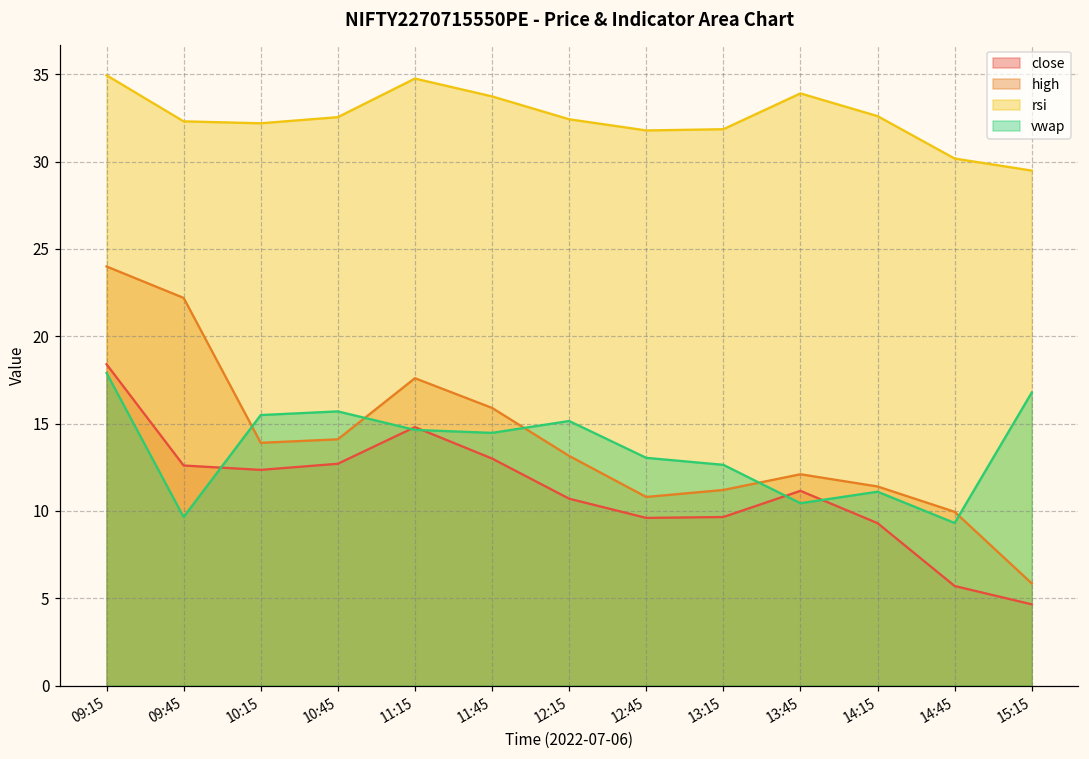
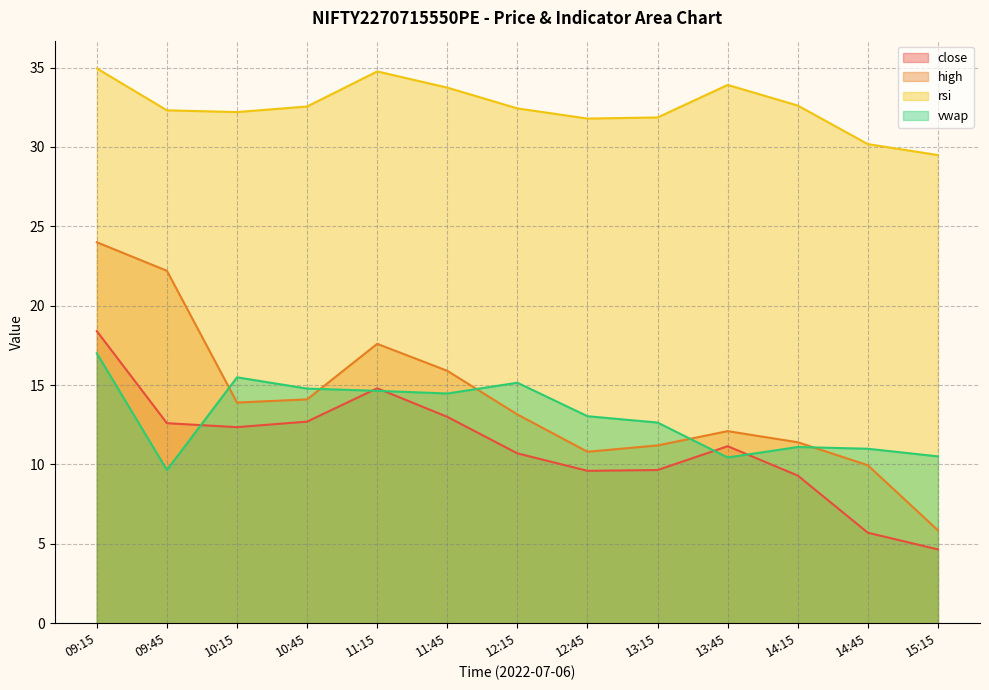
  {
    "vwap": {
-     "09:15": 17.9,
+     "09:15": 17.0,
      "09:45": 9.7,
      "10:15": 15.5,
-     "10:45": 15.7,
+     "10:45": 14.8,
      "11:45": 14.5,
      "12:15": 15.2,
      "12:45": 13.0,
      "13:15": 12.6,
      "13:45": 10.4,
      "14:15": 11.1,
-     "14:45": 9.3,
-     "15:15": 16.8
+     "14:45": 11.0,
+     "15:15": 10.5
    }
  }
